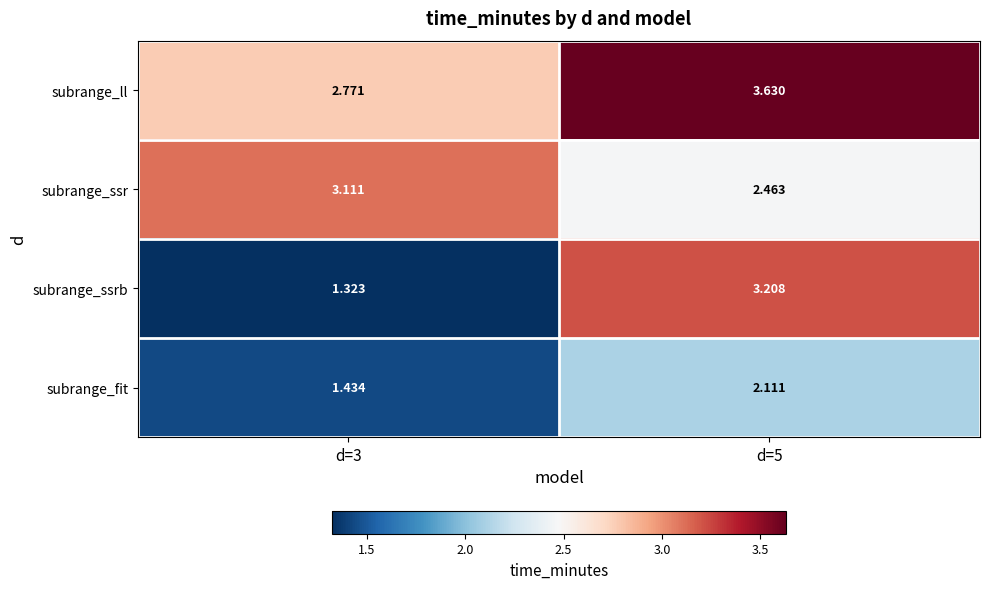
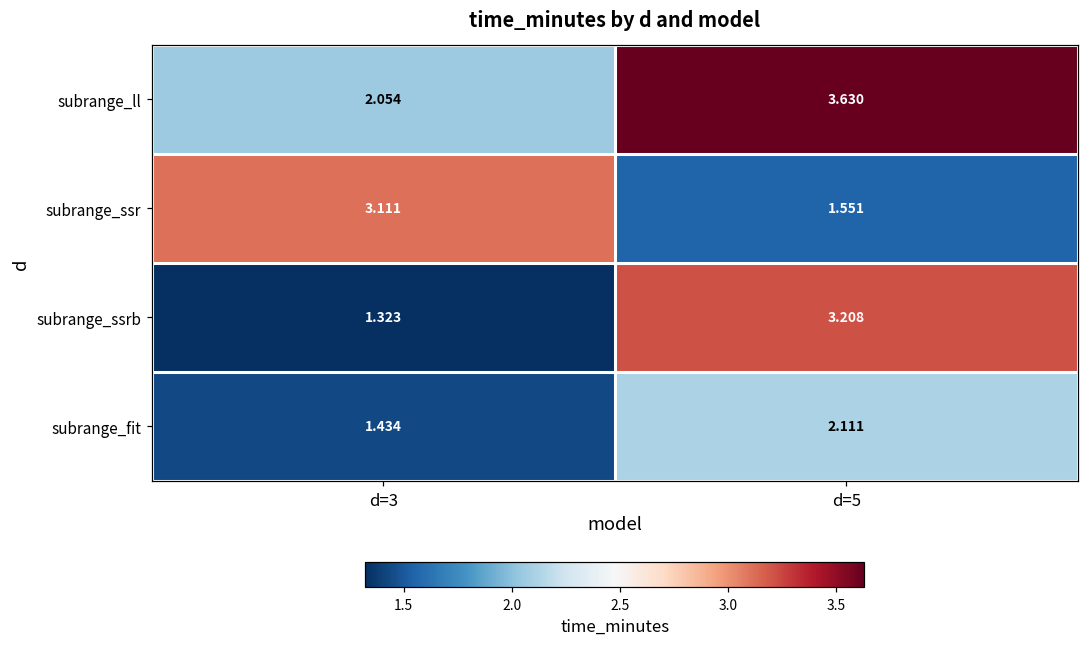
  {
    "subrange_ll": {
-     "d=3": 2.771,
+     "d=3": 2.054,
      "d=5": 3.630
    },
    "subrange_ssr": {
      "d=3": 3.111,
-     "d=5": 2.463
+     "d=5": 1.551
    },
    "subrange_ssrb": {
      "d=3": 1.323,
      "d=5": 3.208
    },
    "subrange_fit": {
      "d=3": 1.434,
      "d=5": 2.111
    }
  }
